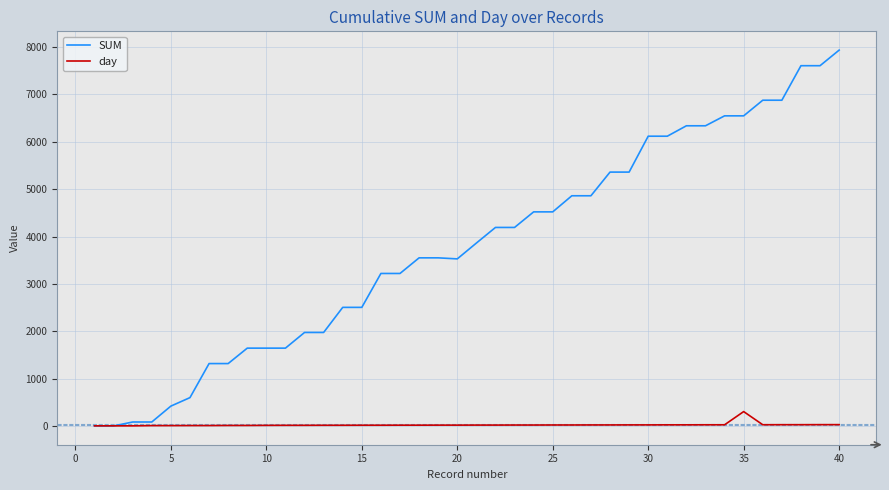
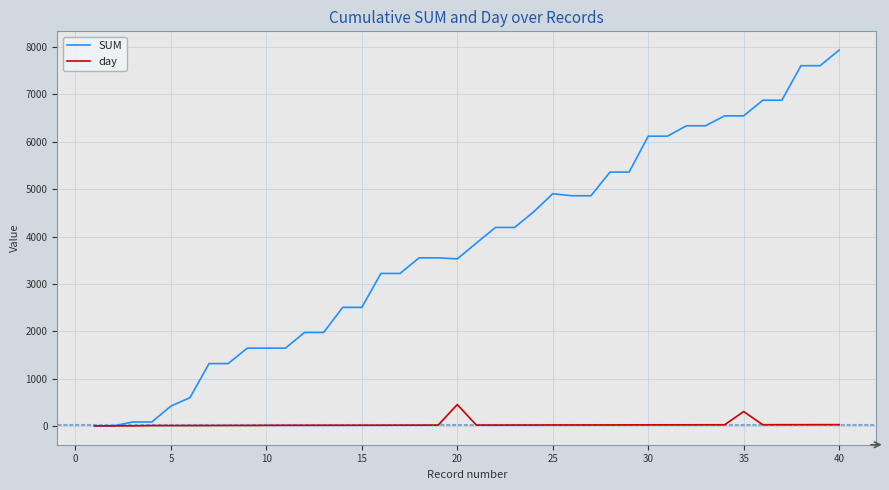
  {
    "SUM": {
      "5": 400,
      "10": 1600,
      "15": 2500,
      "20": 3500,
-     "25": 4500,
+     "25": 4900,
      "30": 6100,
      "35": 6500,
      "40": 7900
    },
    "day": {
      "5": 0,
      "10": 0,
      "15": 0,
-     "20": 0,
+     "20": 500,
      "25": 0,
      "30": 0,
      "35": 300,
      "40": 0
    }
  }
